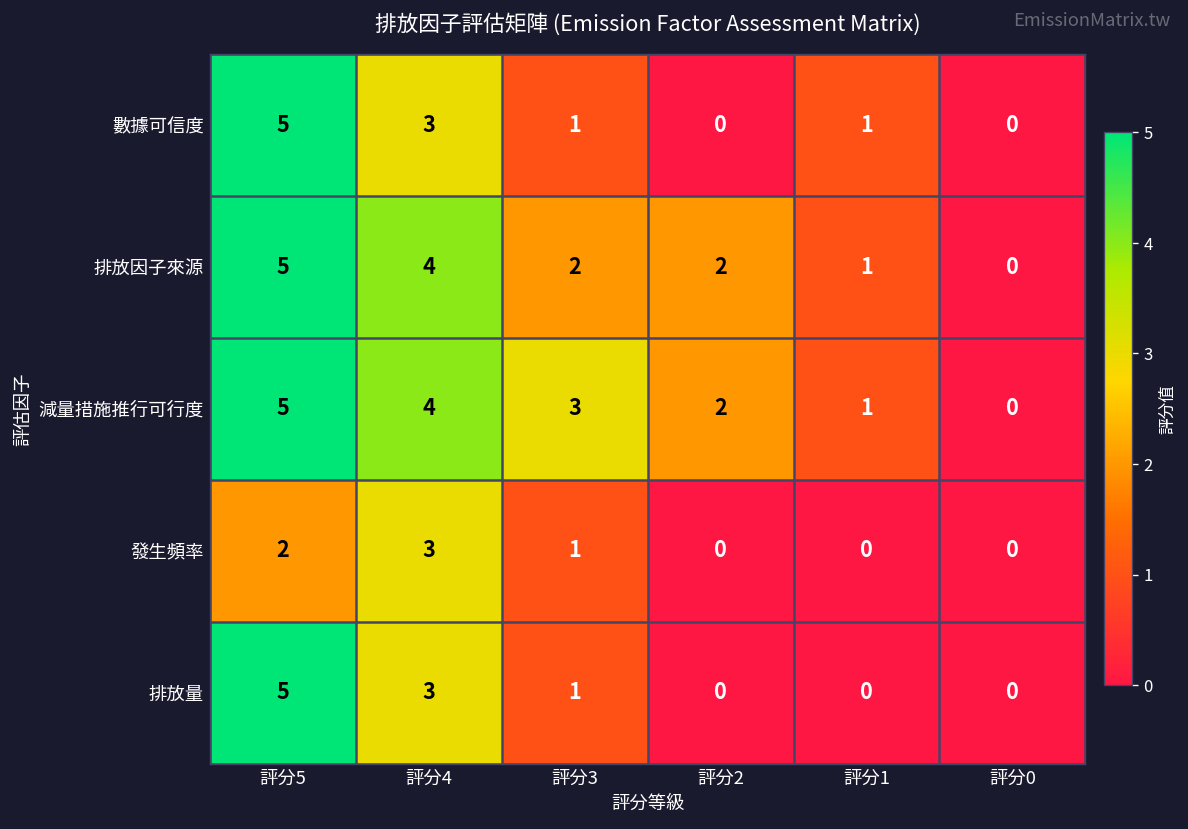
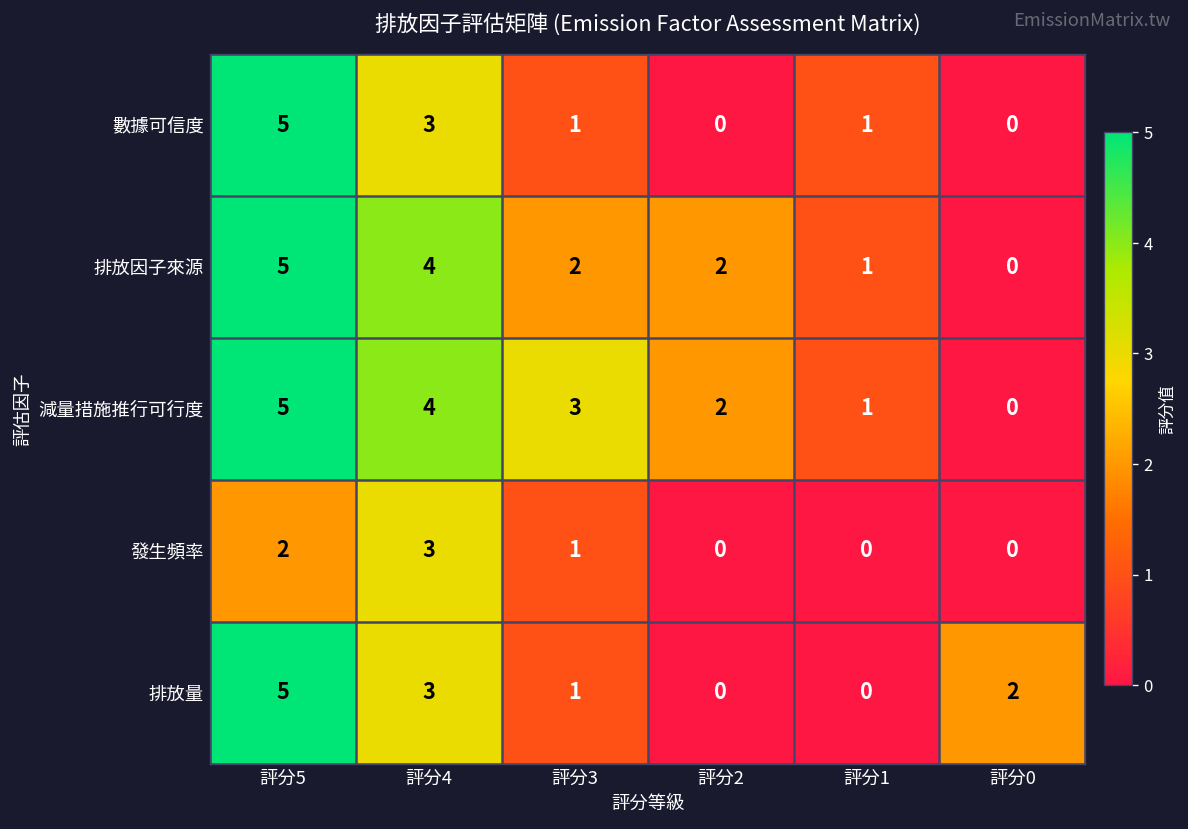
  {
    "數據可信度": {
      "評分5": 5,
      "評分4": 3,
      "評分3": 1,
      "評分2": 0,
      "評分1": 1,
      "評分0": 0
    },
    "排放因子來源": {
      "評分5": 5,
      "評分4": 4,
      "評分3": 2,
      "評分2": 2,
      "評分1": 1,
      "評分0": 0
    },
    "減量措施推行可行度": {
      "評分5": 5,
      "評分4": 4,
      "評分3": 3,
      "評分2": 2,
      "評分1": 1,
      "評分0": 0
    },
    "發生頻率": {
      "評分5": 2,
      "評分4": 3,
      "評分3": 1,
      "評分2": 0,
      "評分1": 0,
      "評分0": 0
    },
    "排放量": {
      "評分5": 5,
      "評分4": 3,
      "評分3": 1,
      "評分2": 0,
      "評分1": 0,
-     "評分0": 0
+     "評分0": 2
    }
  }
